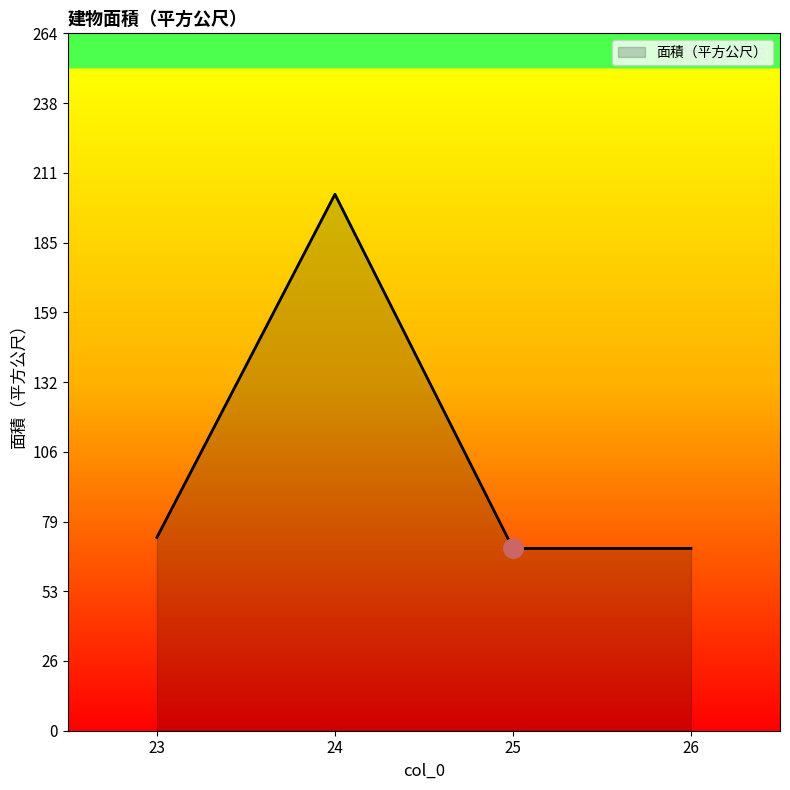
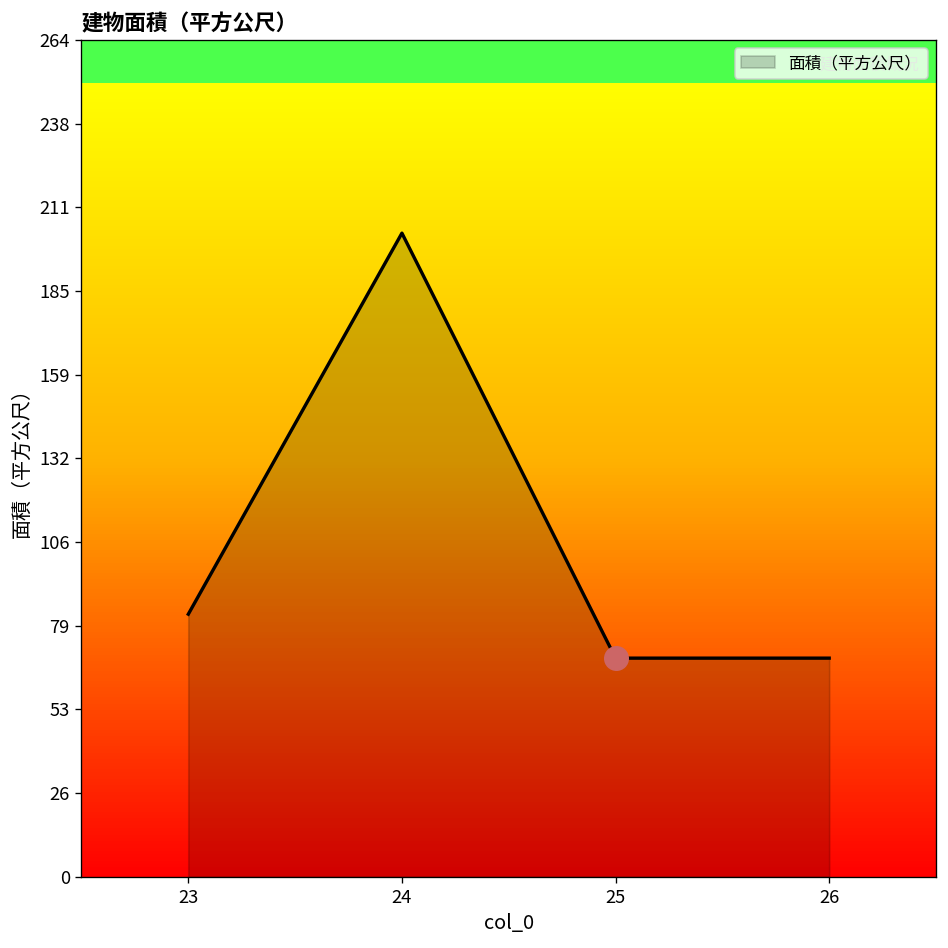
  {
    "面積（平方公尺）": {
-     "23": 73,
+     "23": 83,
      "24": 203,
      "26": 69
    }
  }
